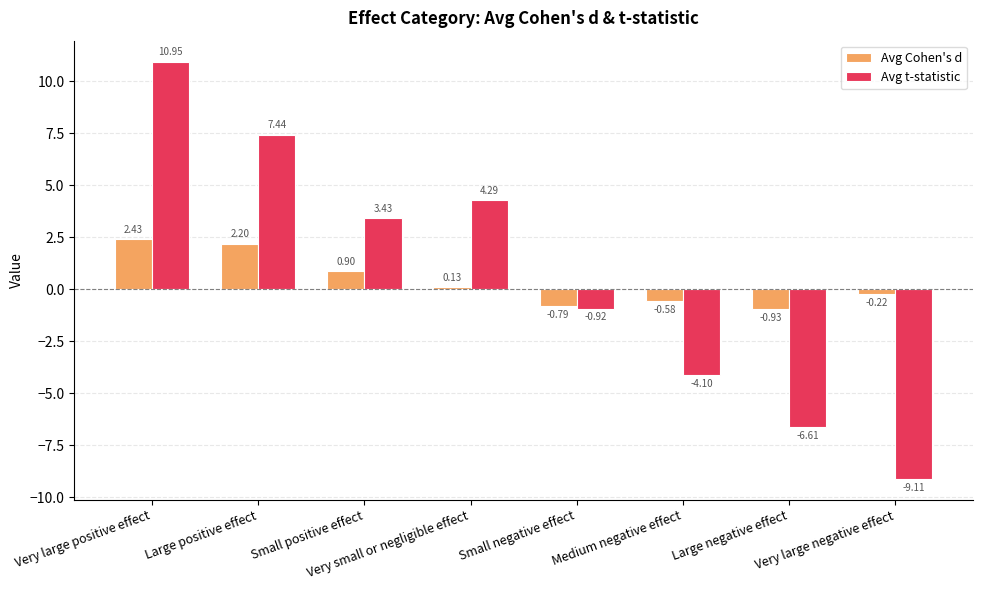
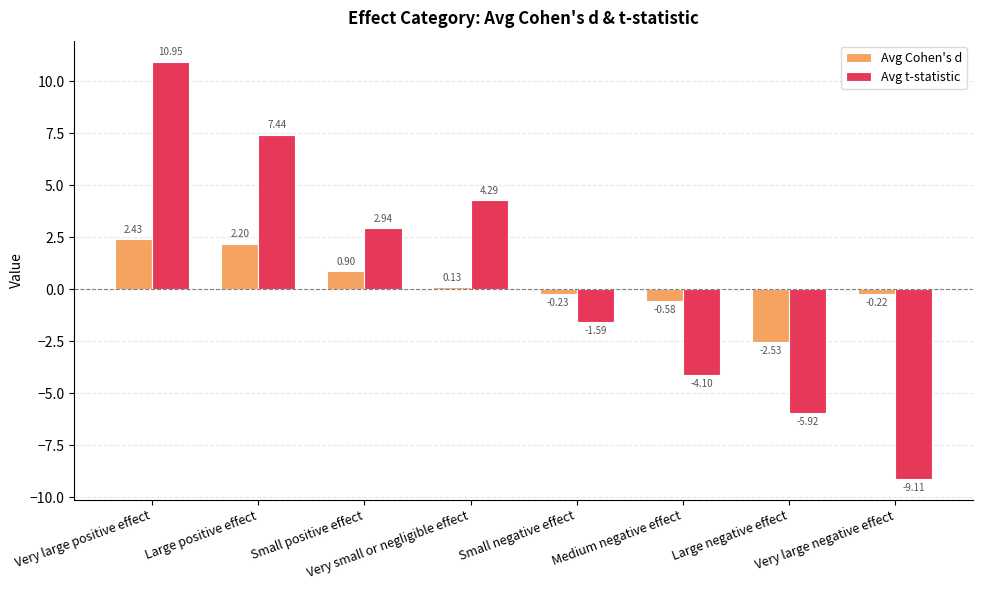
  {
    "Avg Cohen's d": {
      "Very large positive effect": 2.43,
      "Large positive effect": 2.20,
      "Small positive effect": 0.90,
      "Very small or negligible effect": 0.13,
-     "Small negative effect": -0.79,
+     "Small negative effect": -0.23,
      "Medium negative effect": -0.58,
-     "Large negative effect": -0.93,
+     "Large negative effect": -2.53,
      "Very large negative effect": -0.22
    },
    "Avg t-statistic": {
      "Very large positive effect": 10.95,
      "Large positive effect": 7.44,
-     "Small positive effect": 3.43,
+     "Small positive effect": 2.94,
      "Very small or negligible effect": 4.29,
-     "Small negative effect": -0.92,
+     "Small negative effect": -1.59,
      "Medium negative effect": -4.10,
-     "Large negative effect": -6.61,
+     "Large negative effect": -5.92,
      "Very large negative effect": -9.11
    }
  }
